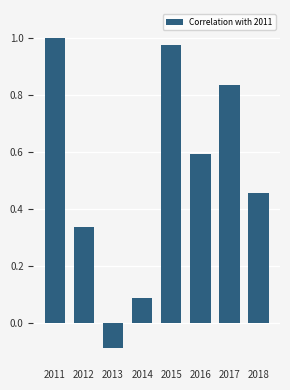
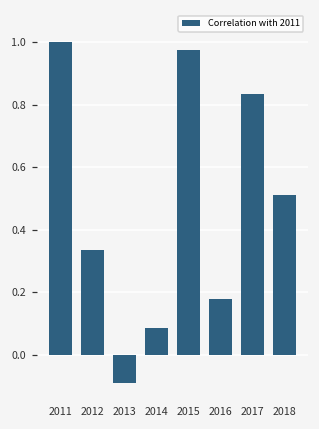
  {
    "2011": 1.00,
    "2012": 0.34,
    "2013": -0.09,
    "2014": 0.09,
    "2015": 0.98,
-   "2016": 0.59,
+   "2016": 0.18,
    "2017": 0.83,
-   "2018": 0.46
+   "2018": 0.51
  }
